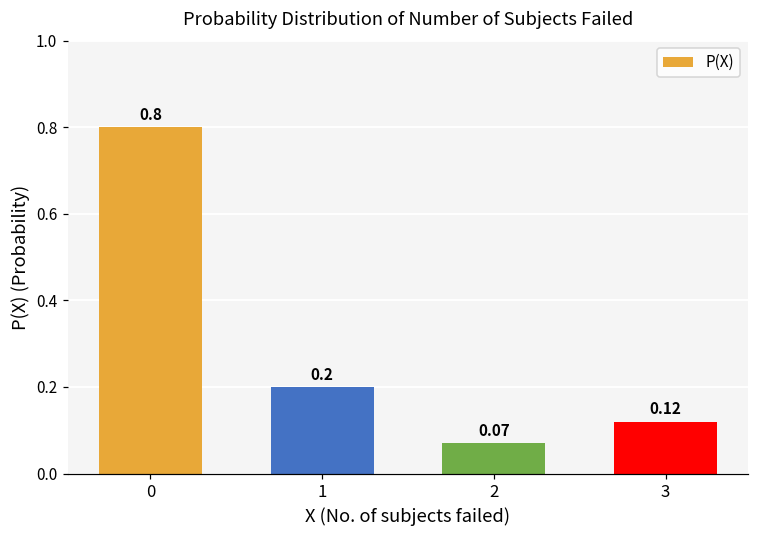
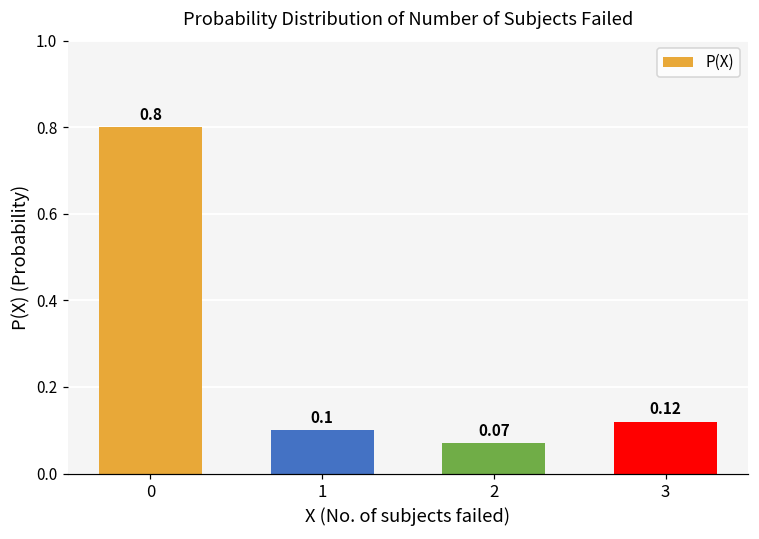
  {
    "0": 0.8,
-   "1": 0.2,
+   "1": 0.1,
    "2": 0.07,
    "3": 0.12
  }
